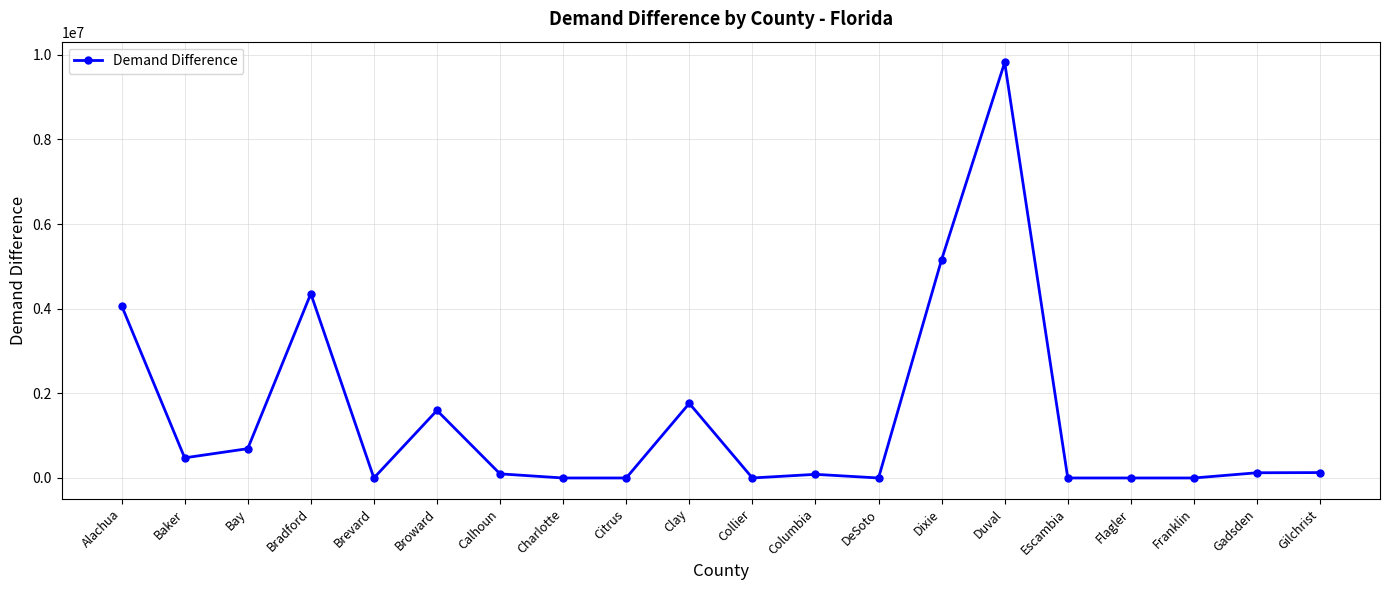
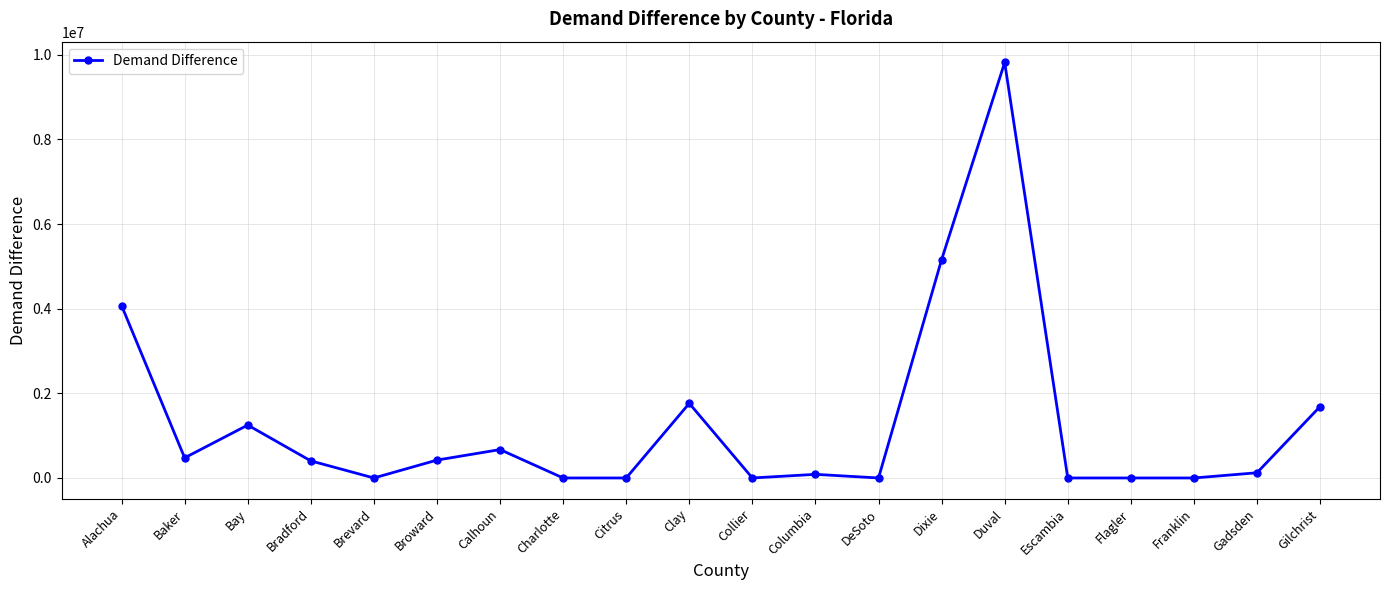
  {
    "Alachua": 4100000,
    "Baker": 500000,
-   "Bay": 700000,
-   "Bradford": 4400000,
+   "Bay": 1300000,
+   "Bradford": 400000,
    "Brevard": 0,
-   "Broward": 1600000,
-   "Calhoun": 100000,
+   "Broward": 400000,
+   "Calhoun": 700000,
    "Charlotte": 0,
    "Citrus": 0,
    "Clay": 1800000,
    "Collier": 0,
    "Columbia": 100000,
    "DeSoto": 0,
    "Dixie": 5200000,
    "Duval": 9800000,
    "Escambia": 0,
    "Flagler": 0,
    "Franklin": 0,
    "Gadsden": 100000,
-   "Gilchrist": 100000
+   "Gilchrist": 1700000
  }
